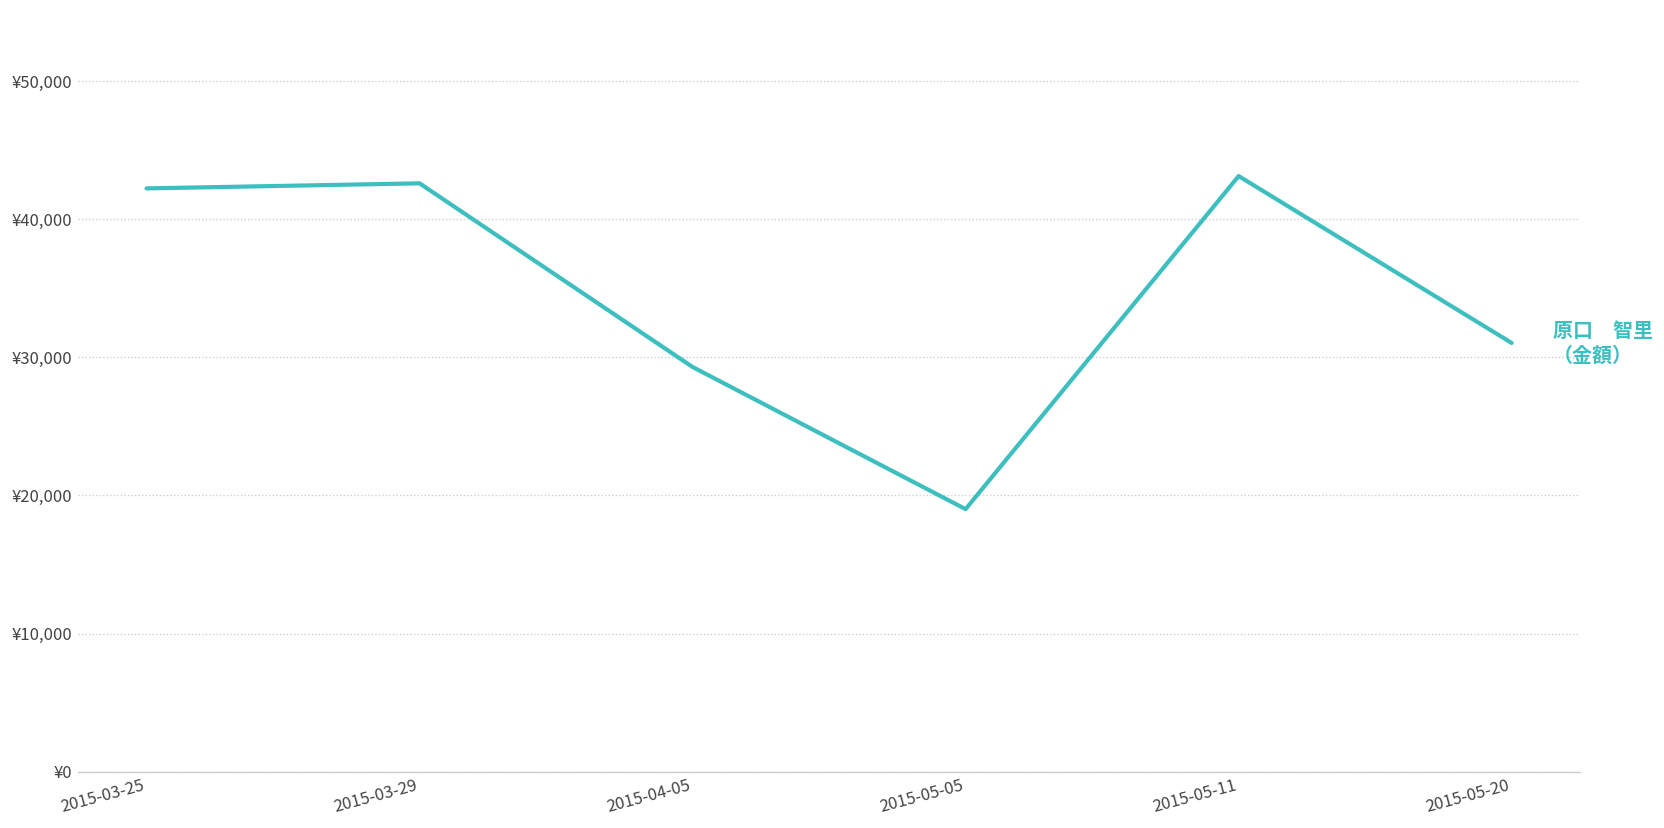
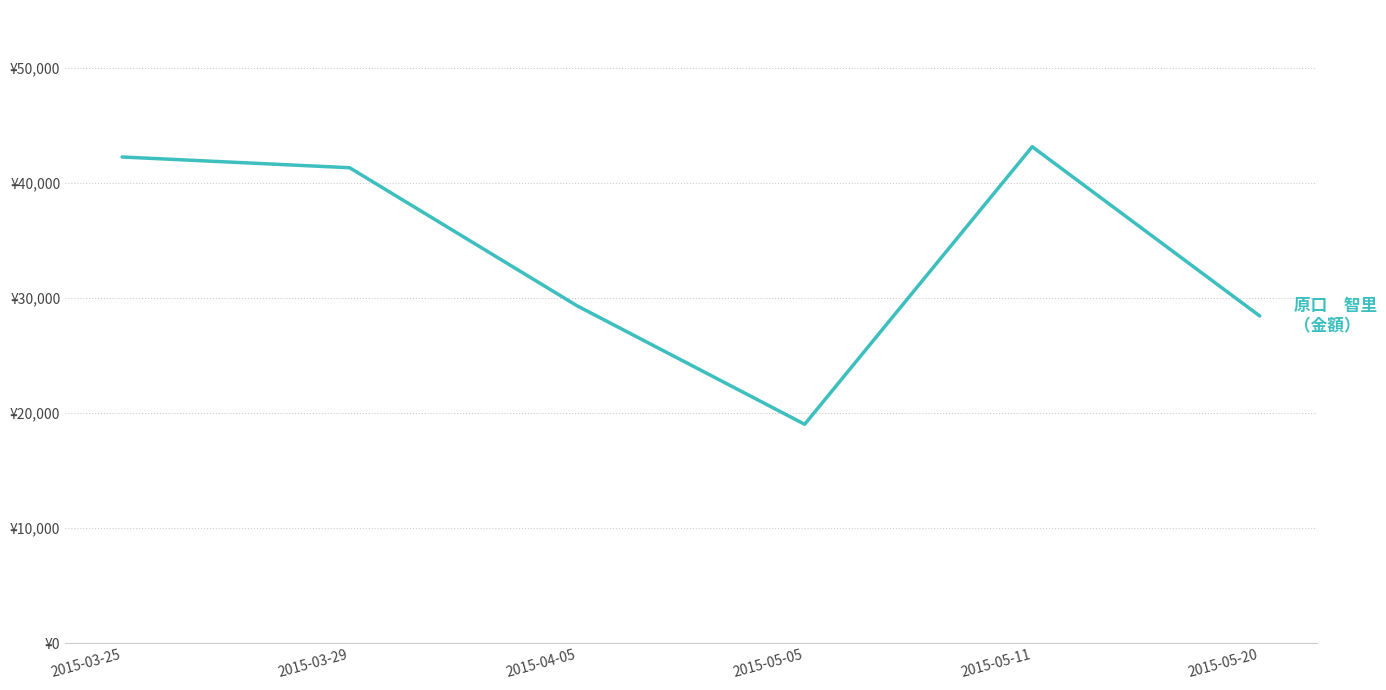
  {
    "2015-03-25": "¥42,200",
-   "2015-03-29": "¥42,600",
+   "2015-03-29": "¥41,300",
    "2015-04-05": "¥29,300",
    "2015-05-05": "¥19,000",
    "2015-05-11": "¥43,100",
-   "2015-05-20": "¥31,000"
+   "2015-05-20": "¥28,400"
  }
